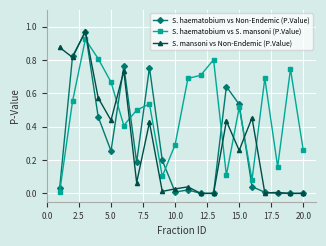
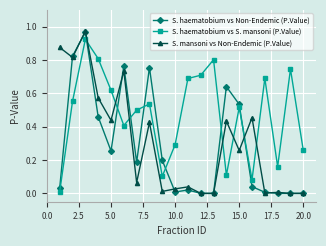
  {
    "S. haematobium vs S. mansoni (P.Value)": {
-     "5.0": 0.67,
+     "5.0": 0.62,
      "10.0": 0.29,
      "15.0": 0.51,
      "20.0": 0.26
    }
  }
